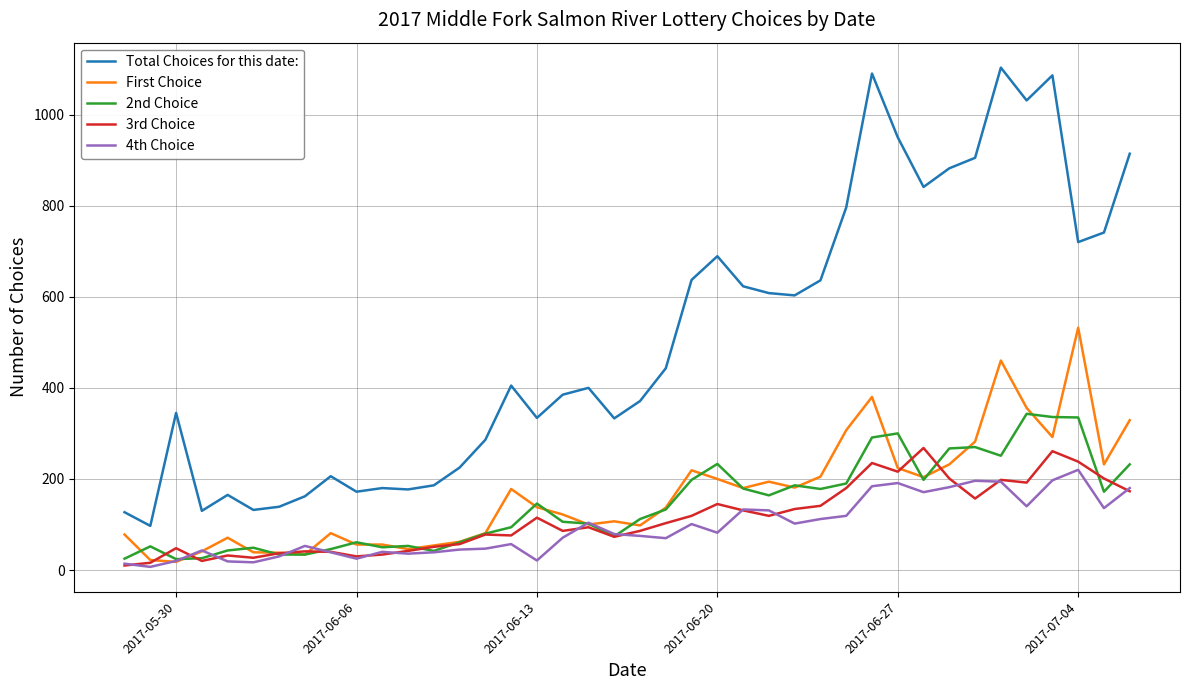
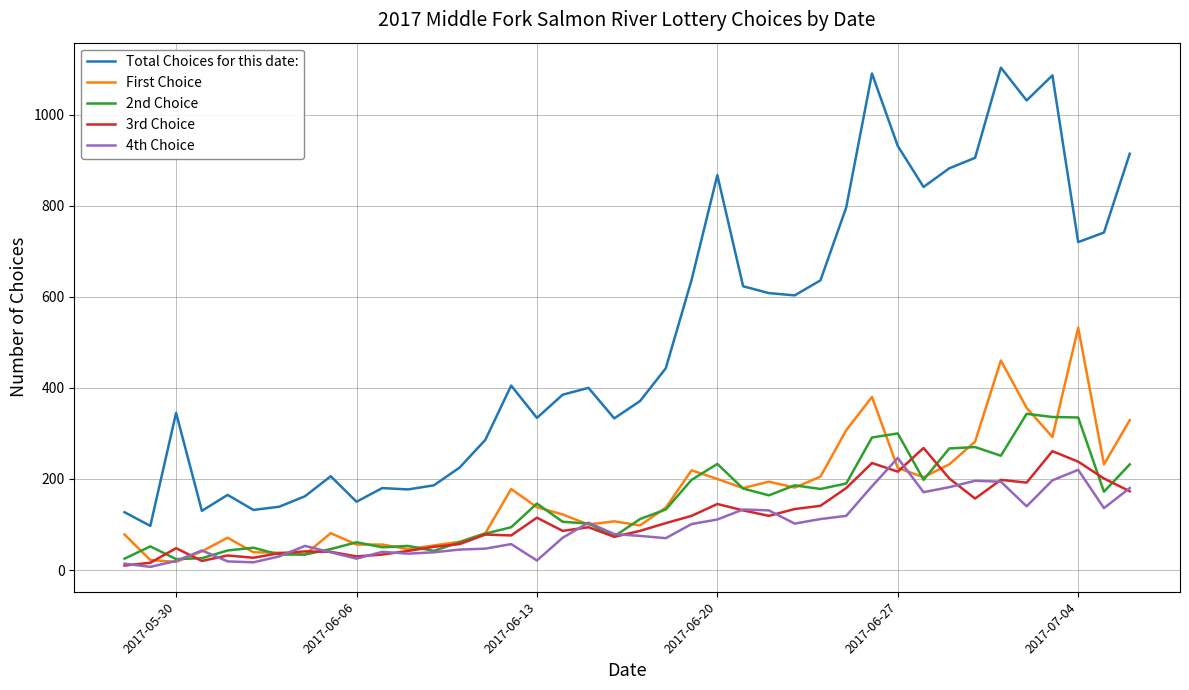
  {
    "Total Choices for this date:": {
      "2017-05-30": 350,
-     "2017-06-06": 170,
+     "2017-06-06": 150,
      "2017-06-13": 330,
-     "2017-06-20": 690,
-     "2017-06-27": 950,
+     "2017-06-20": 870,
+     "2017-06-27": 930,
      "2017-07-04": 720
    },
    "First Choice": {
      "2017-06-13": 140,
      "2017-06-20": 200,
      "2017-06-27": 220,
      "2017-07-04": 530
    },
    "2nd Choice": {
      "2017-06-13": 150,
      "2017-06-20": 230,
      "2017-06-27": 300,
      "2017-07-04": 340
    },
    "3rd Choice": {
      "2017-05-30": 50,
      "2017-06-13": 120,
      "2017-06-20": 150,
      "2017-06-27": 220,
      "2017-07-04": 240
    },
    "4th Choice": {
      "2017-06-13": 20,
-     "2017-06-20": 80,
-     "2017-06-27": 190,
+     "2017-06-20": 110,
+     "2017-06-27": 250,
      "2017-07-04": 220
    }
  }
